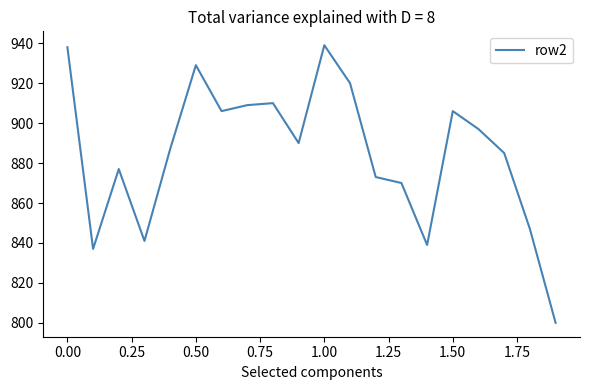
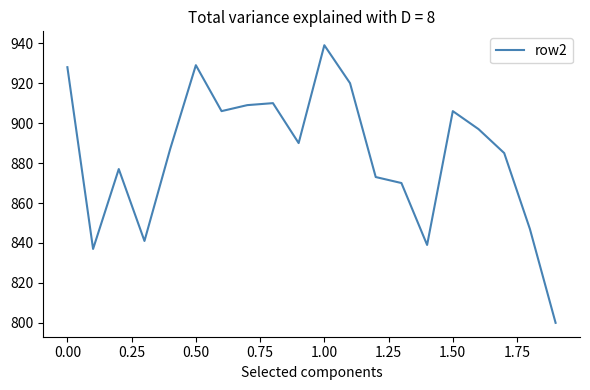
  {
-   "0.00": 938,
+   "0.00": 928,
    "0.50": 929,
    "1.00": 939,
    "1.50": 906
  }
